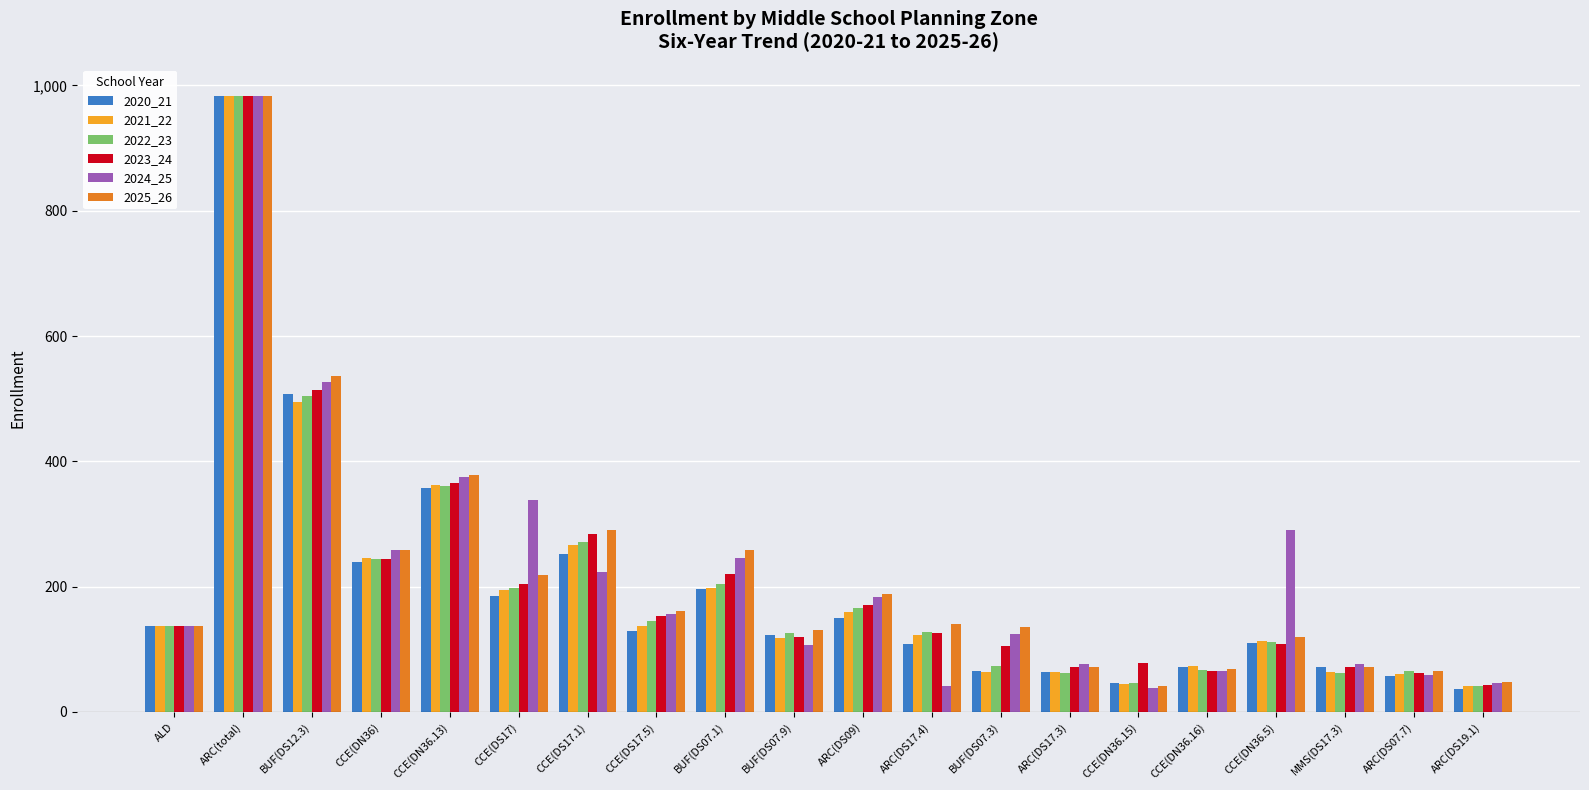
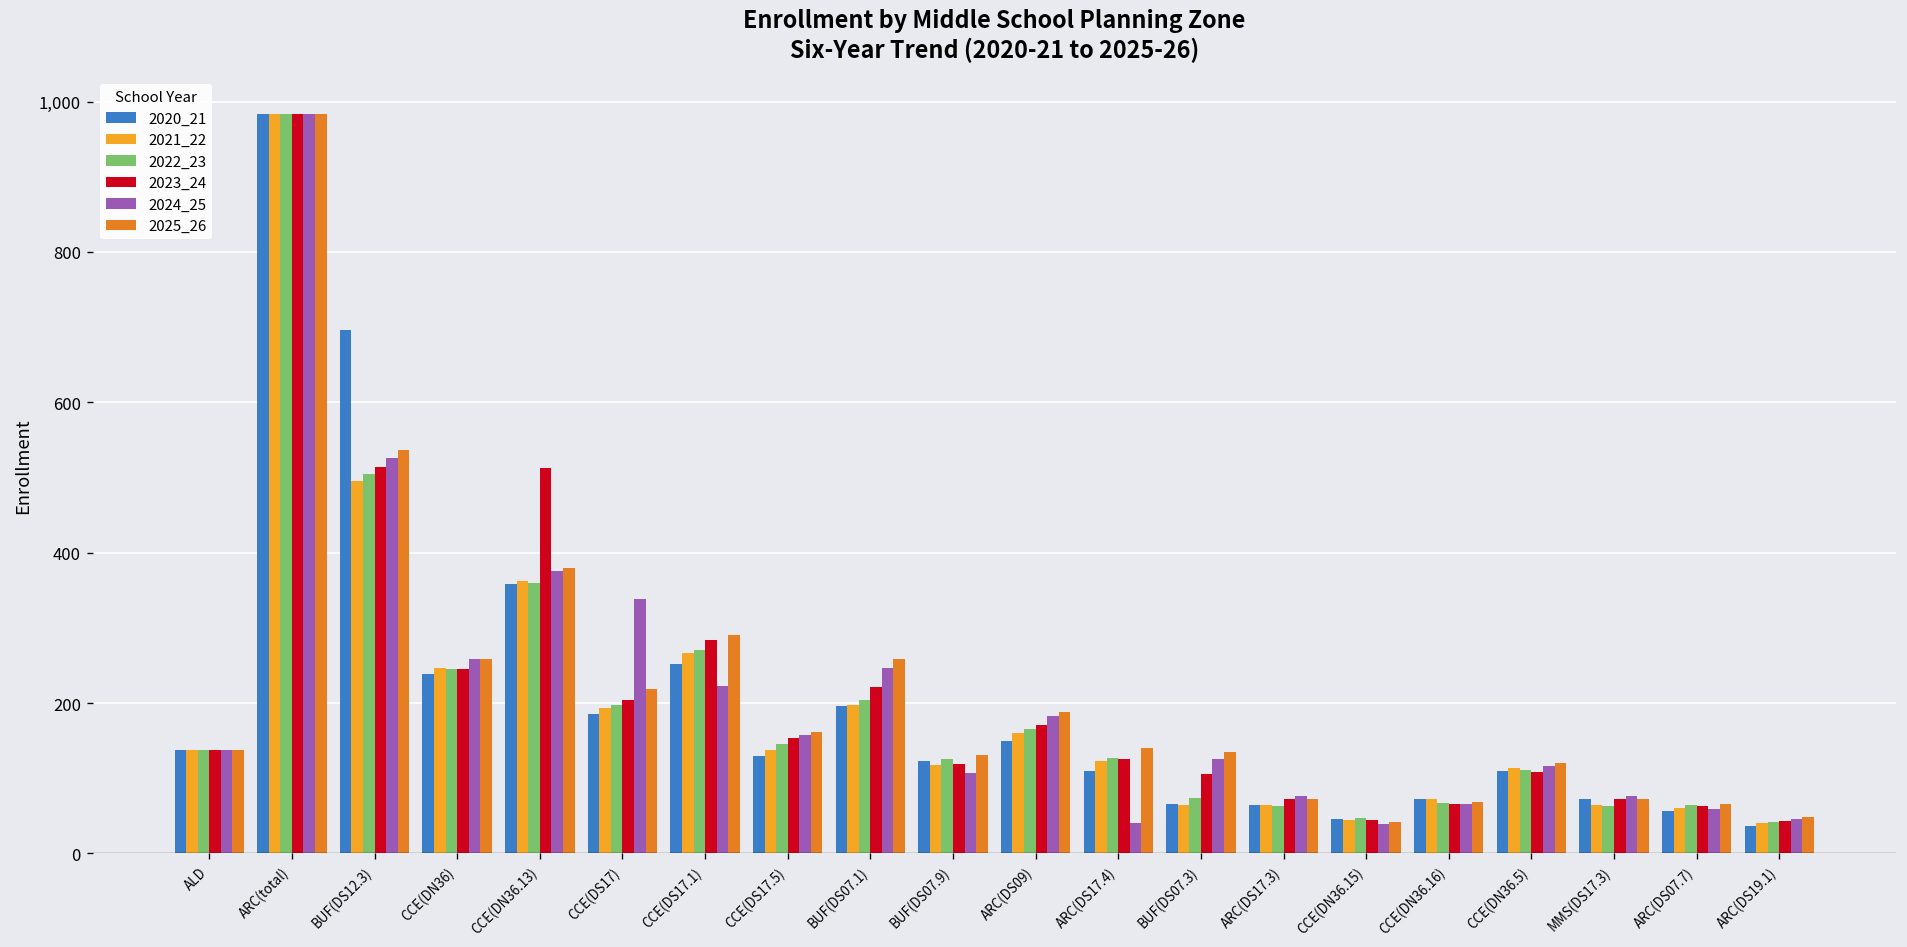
  {
    "2020_21": {
      "ALD": 140,
      "ARC(total)": 980,
-     "BUF(DS12.3)": 510,
+     "BUF(DS12.3)": 700,
      "CCE(DN36)": 240,
      "CCE(DN36.13)": 360,
      "CCE(DS17)": 190,
      "CCE(DS17.1)": 250,
      "CCE(DS17.5)": 130,
      "BUF(DS07.1)": 200,
      "BUF(DS07.9)": 120,
      "ARC(DS09)": 150,
      "ARC(DS17.4)": 110,
      "BUF(DS07.3)": 70,
      "ARC(DS17.3)": 60,
      "CCE(DN36.15)": 50,
      "CCE(DN36.16)": 70,
      "CCE(DN36.5)": 110,
      "MMS(DS17.3)": 70,
      "ARC(DS07.7)": 60,
      "ARC(DS19.1)": 40
    },
    "2022_23": {
      "ALD": 140,
      "ARC(total)": 980,
      "BUF(DS12.3)": 510,
      "CCE(DN36)": 250,
      "CCE(DN36.13)": 360,
      "CCE(DS17)": 200,
      "CCE(DS17.1)": 270,
      "CCE(DS17.5)": 150,
      "BUF(DS07.1)": 200,
      "BUF(DS07.9)": 130,
      "ARC(DS09)": 170,
      "ARC(DS17.4)": 130,
      "BUF(DS07.3)": 70,
      "ARC(DS17.3)": 60,
      "CCE(DN36.15)": 50,
      "CCE(DN36.16)": 70,
      "CCE(DN36.5)": 110,
      "MMS(DS17.3)": 60,
      "ARC(DS07.7)": 70,
      "ARC(DS19.1)": 40
    },
    "2023_24": {
      "ALD": 140,
      "ARC(total)": 980,
      "BUF(DS12.3)": 510,
      "CCE(DN36)": 250,
-     "CCE(DN36.13)": 370,
+     "CCE(DN36.13)": 510,
      "CCE(DS17)": 200,
      "CCE(DS17.1)": 280,
      "CCE(DS17.5)": 150,
      "BUF(DS07.1)": 220,
      "BUF(DS07.9)": 120,
      "ARC(DS09)": 170,
      "ARC(DS17.4)": 130,
      "BUF(DS07.3)": 110,
      "ARC(DS17.3)": 70,
-     "CCE(DN36.15)": 80,
+     "CCE(DN36.15)": 40,
      "CCE(DN36.16)": 70,
      "CCE(DN36.5)": 110,
      "MMS(DS17.3)": 70,
      "ARC(DS07.7)": 60,
      "ARC(DS19.1)": 40
    },
    "2024_25": {
      "ALD": 140,
      "ARC(total)": 980,
      "BUF(DS12.3)": 530,
      "CCE(DN36)": 260,
      "CCE(DN36.13)": 380,
      "CCE(DS17)": 340,
      "CCE(DS17.1)": 220,
      "CCE(DS17.5)": 160,
      "BUF(DS07.1)": 250,
      "BUF(DS07.9)": 110,
      "ARC(DS09)": 180,
      "ARC(DS17.4)": 40,
      "BUF(DS07.3)": 130,
      "ARC(DS17.3)": 80,
      "CCE(DN36.15)": 40,
      "CCE(DN36.16)": 70,
-     "CCE(DN36.5)": 290,
+     "CCE(DN36.5)": 120,
      "MMS(DS17.3)": 80,
      "ARC(DS07.7)": 60,
      "ARC(DS19.1)": 50
    }
  }
